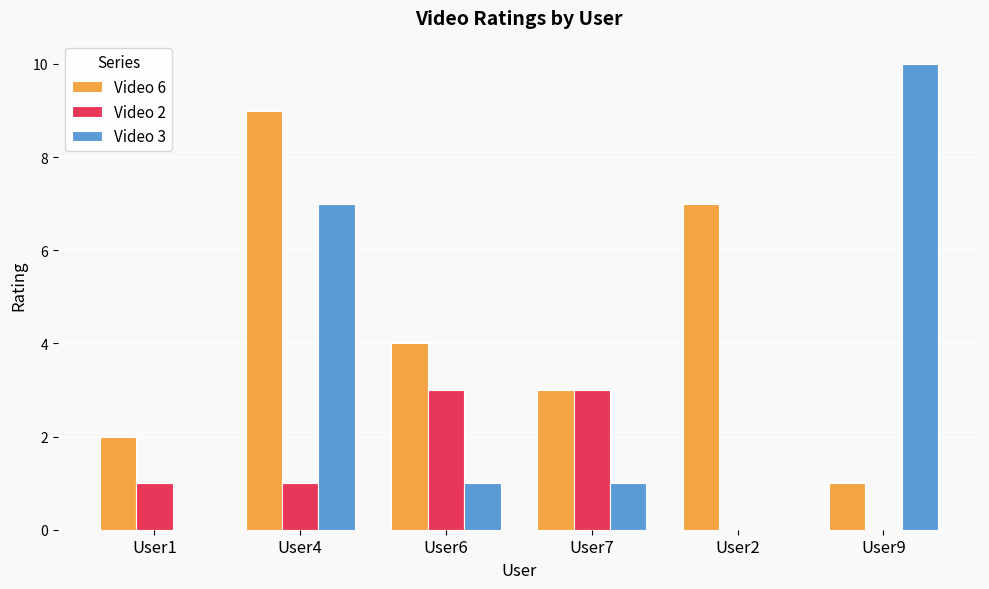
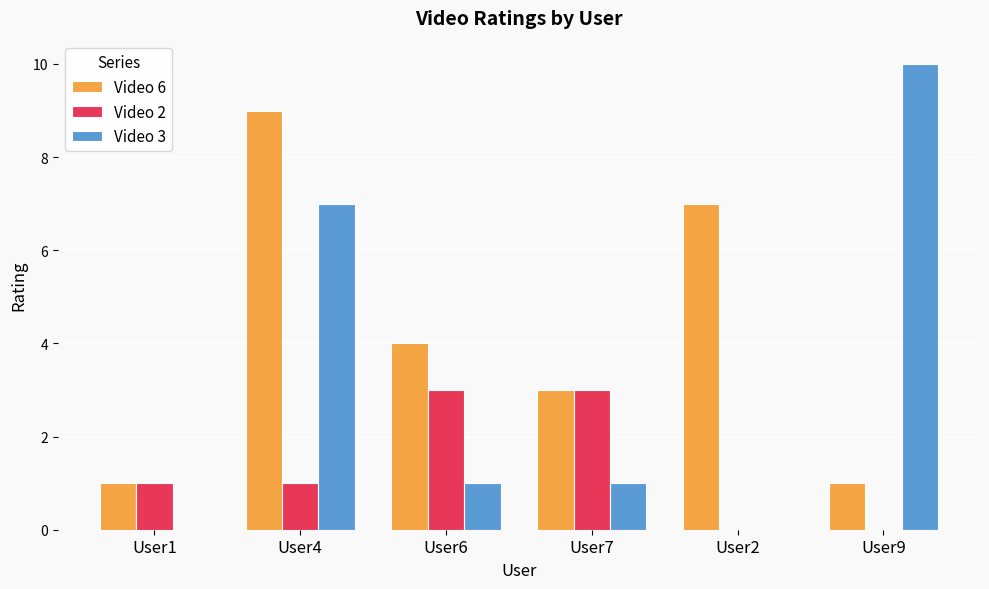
  {
    "Video 6": {
-     "User1": 2,
+     "User1": 1,
      "User4": 9,
      "User6": 4,
      "User7": 3,
      "User2": 7,
      "User9": 1
    },
    "Video 2": {
      "User1": 1,
      "User4": 1,
      "User6": 3,
      "User7": 3,
      "User2": 0,
      "User9": 0
    },
    "Video 3": {
      "User1": 0,
      "User4": 7,
      "User6": 1,
      "User7": 1,
      "User2": 0,
      "User9": 10
    }
  }
